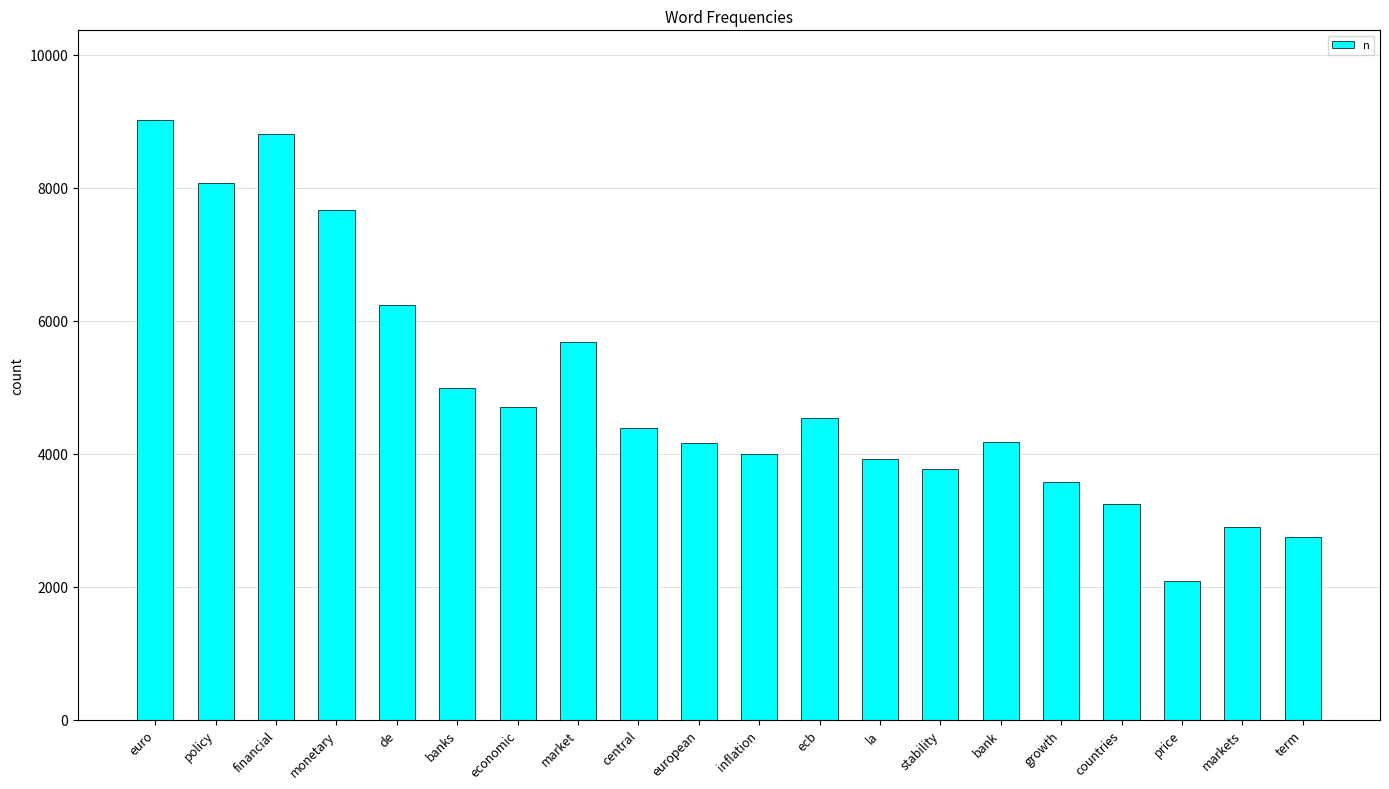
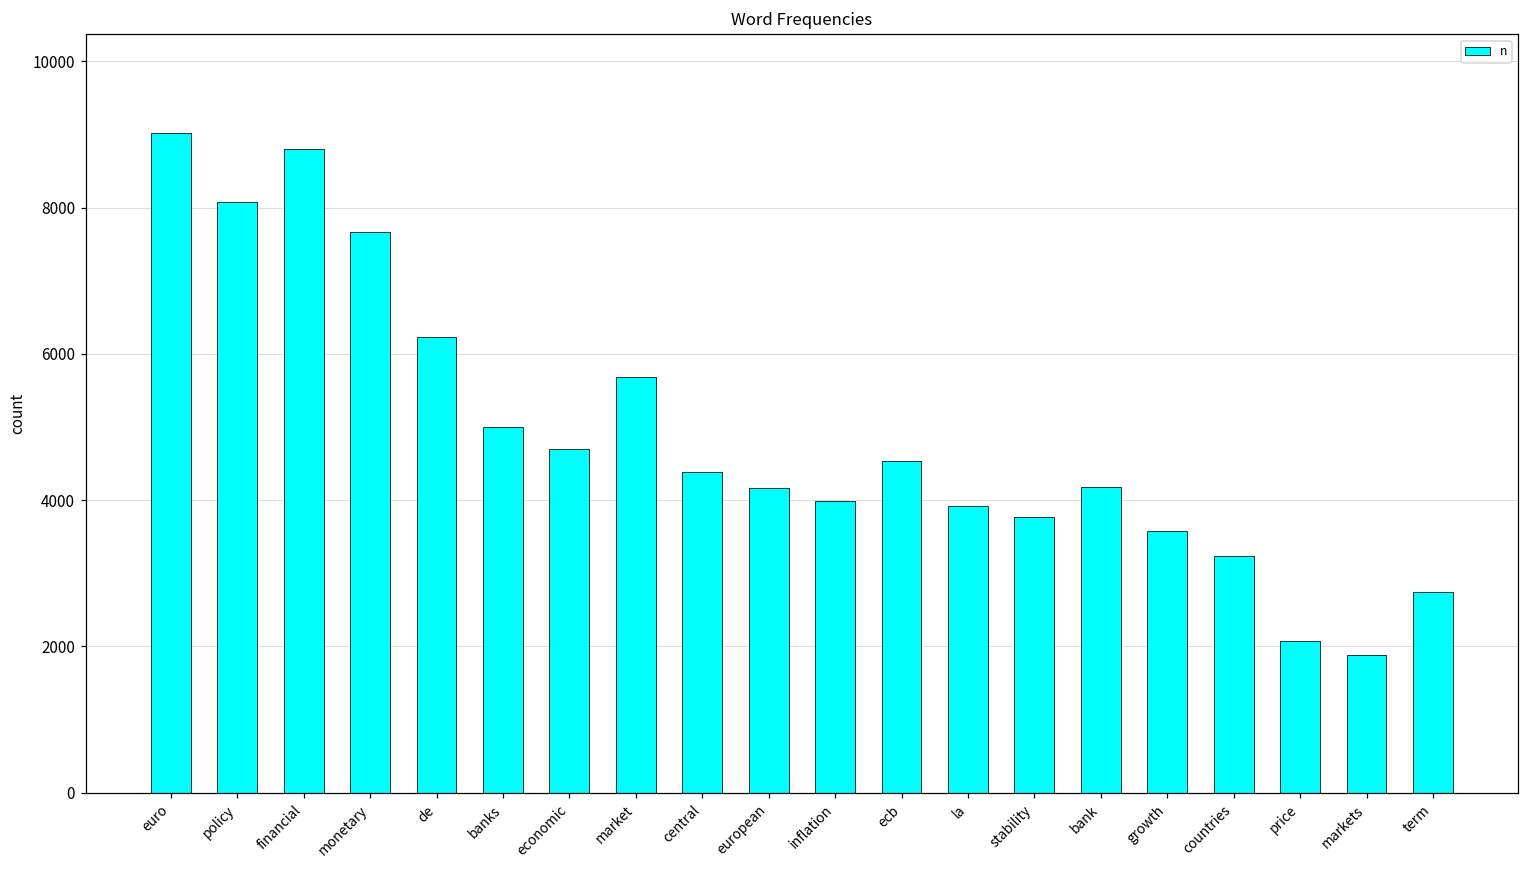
  {
    "euro": 9000,
    "policy": 8100,
    "financial": 8800,
    "monetary": 7700,
    "de": 6200,
    "banks": 5000,
    "economic": 4700,
    "market": 5700,
    "central": 4400,
    "european": 4200,
    "inflation": 4000,
    "ecb": 4500,
    "la": 3900,
    "stability": 3800,
    "bank": 4200,
    "growth": 3600,
    "countries": 3200,
    "price": 2100,
-   "markets": 2900,
+   "markets": 1900,
    "term": 2700
  }
